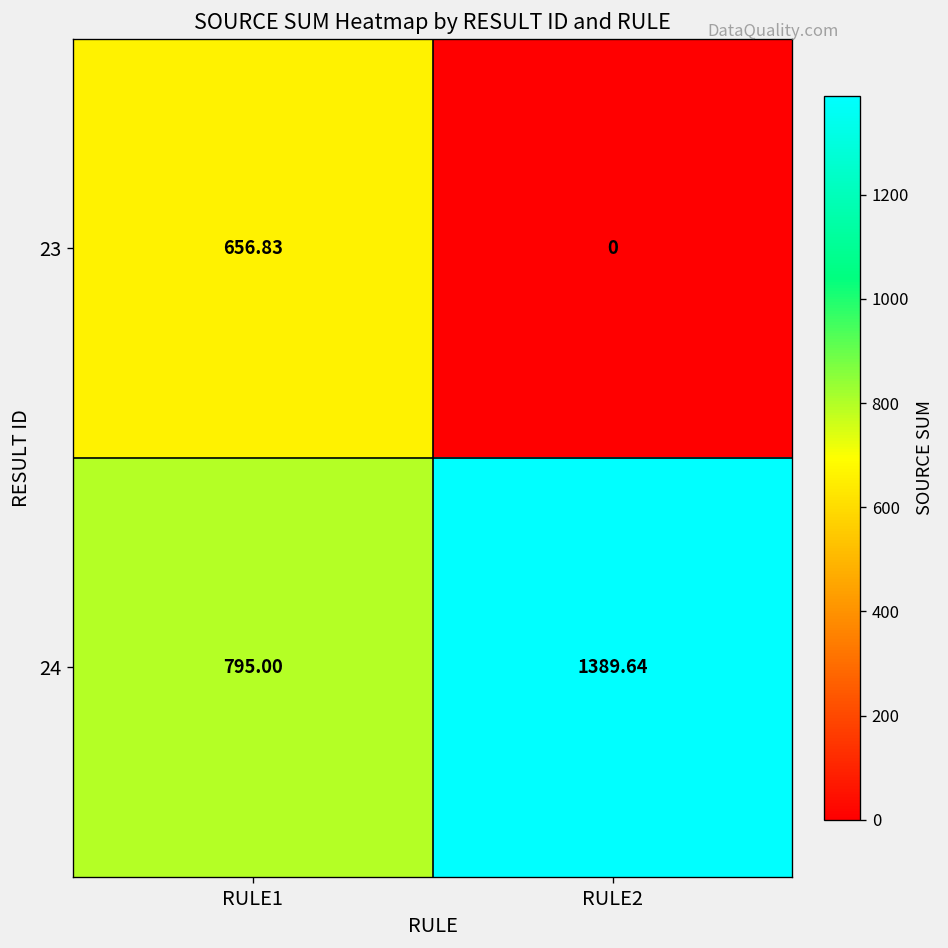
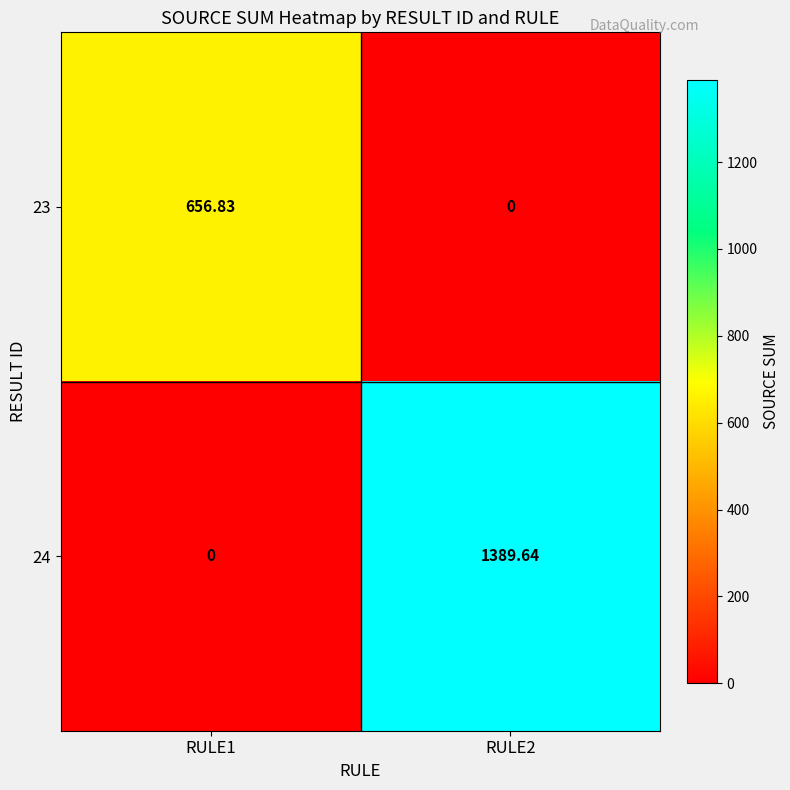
  {
    "23": {
      "RULE1": 656.83,
      "RULE2": 0
    },
    "24": {
-     "RULE1": 795.00,
+     "RULE1": 0,
      "RULE2": 1389.64
    }
  }
